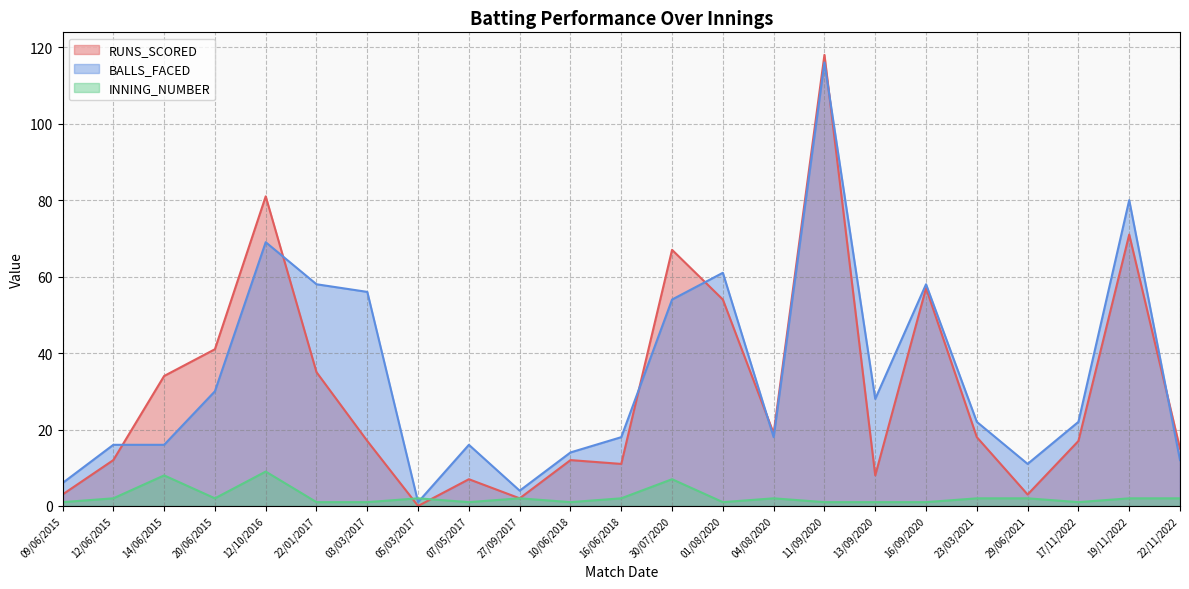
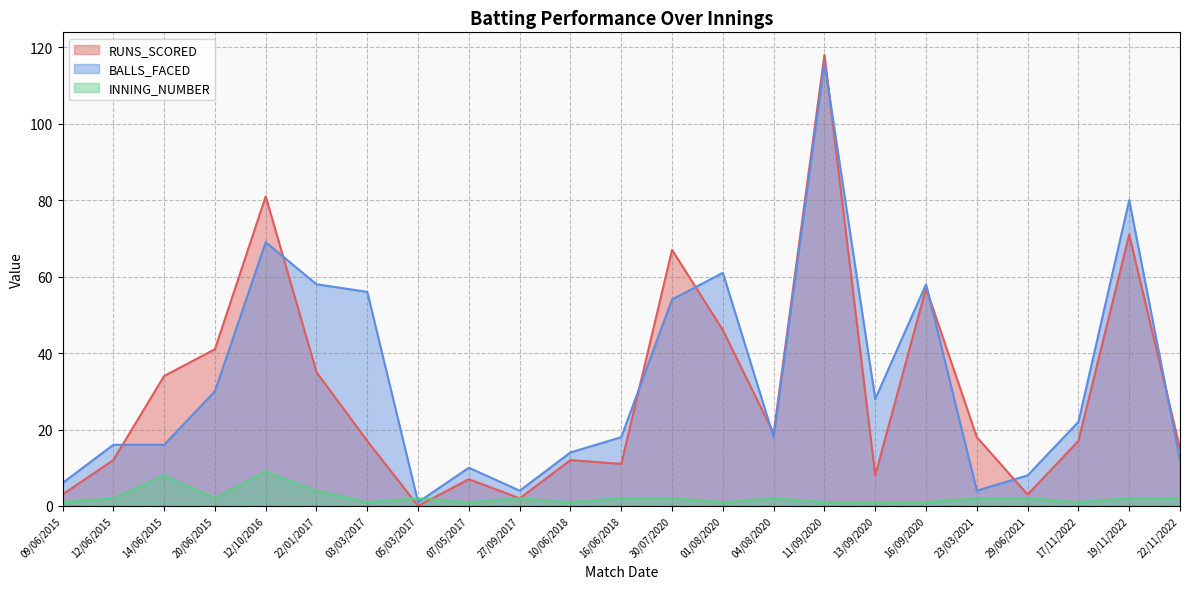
  {
    "RUNS_SCORED": {
      "09/06/2015": 3,
      "12/06/2015": 12,
      "14/06/2015": 34,
      "20/06/2015": 41,
      "12/10/2016": 81,
      "22/01/2017": 35,
      "03/03/2017": 17,
      "05/03/2017": 0,
      "07/05/2017": 7,
      "10/06/2018": 12,
      "16/06/2018": 11,
      "30/07/2020": 67,
-     "01/08/2020": 54,
+     "01/08/2020": 46,
      "04/08/2020": 19,
      "11/09/2020": 118,
      "13/09/2020": 8,
      "16/09/2020": 57,
      "23/03/2021": 18,
      "29/06/2021": 3,
      "17/11/2022": 17,
      "19/11/2022": 71,
      "22/11/2022": 15
    },
    "BALLS_FACED": {
      "09/06/2015": 6,
      "12/06/2015": 16,
      "14/06/2015": 16,
      "20/06/2015": 30,
      "12/10/2016": 69,
      "22/01/2017": 58,
      "03/03/2017": 56,
      "05/03/2017": 1,
-     "07/05/2017": 16,
+     "07/05/2017": 10,
      "27/09/2017": 4,
      "10/06/2018": 14,
      "16/06/2018": 18,
      "30/07/2020": 54,
      "01/08/2020": 61,
      "04/08/2020": 18,
      "11/09/2020": 116,
      "13/09/2020": 28,
      "16/09/2020": 58,
-     "23/03/2021": 22,
-     "29/06/2021": 11,
+     "23/03/2021": 4,
+     "29/06/2021": 8,
      "17/11/2022": 22,
      "19/11/2022": 80,
      "22/11/2022": 12
    },
    "INNING_NUMBER": {
      "09/06/2015": 1,
      "12/06/2015": 2,
      "14/06/2015": 8,
      "20/06/2015": 2,
      "12/10/2016": 9,
-     "22/01/2017": 1,
+     "22/01/2017": 4,
      "03/03/2017": 1,
      "05/03/2017": 2,
      "07/05/2017": 1,
      "10/06/2018": 1,
      "16/06/2018": 2,
-     "30/07/2020": 7,
+     "30/07/2020": 2,
      "01/08/2020": 1,
      "04/08/2020": 2,
      "11/09/2020": 1,
      "13/09/2020": 1,
      "16/09/2020": 1,
      "23/03/2021": 2,
      "29/06/2021": 2,
      "17/11/2022": 1,
      "19/11/2022": 2,
      "22/11/2022": 2
    }
  }
